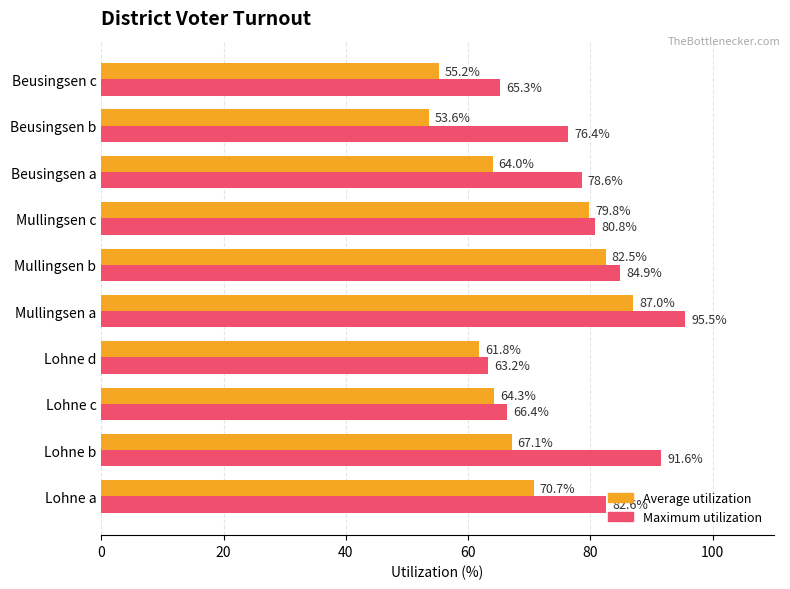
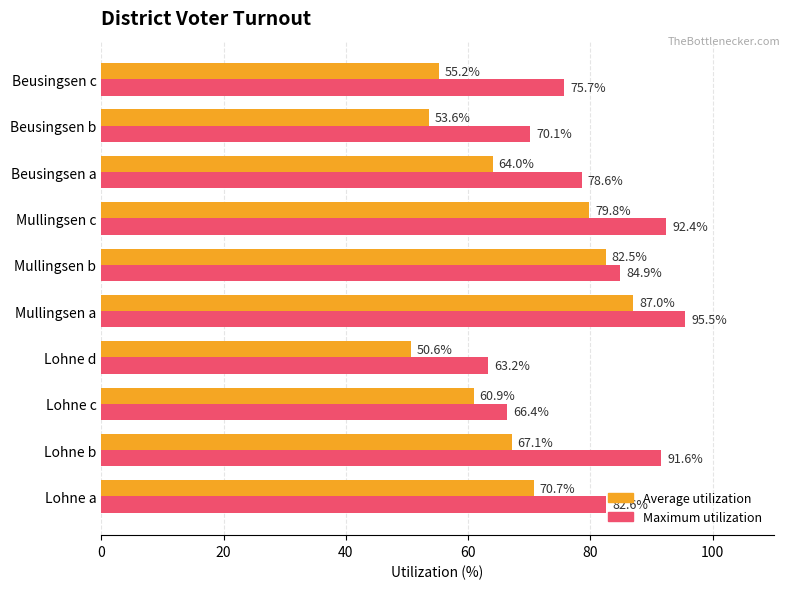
  {
    "Average utilization": {
      "Beusingsen c": "55.2%",
      "Beusingsen b": "53.6%",
      "Beusingsen a": "64.0%",
      "Mullingsen c": "79.8%",
      "Mullingsen b": "82.5%",
      "Mullingsen a": "87.0%",
-     "Lohne d": "61.8%",
-     "Lohne c": "64.3%",
+     "Lohne d": "50.6%",
+     "Lohne c": "60.9%",
      "Lohne b": "67.1%",
      "Lohne a": "70.7%"
    },
    "Maximum utilization": {
-     "Beusingsen c": "65.3%",
-     "Beusingsen b": "76.4%",
+     "Beusingsen c": "75.7%",
+     "Beusingsen b": "70.1%",
      "Beusingsen a": "78.6%",
-     "Mullingsen c": "80.8%",
+     "Mullingsen c": "92.4%",
      "Mullingsen b": "84.9%",
      "Mullingsen a": "95.5%",
      "Lohne d": "63.2%",
      "Lohne c": "66.4%",
      "Lohne b": "91.6%",
      "Lohne a": "82.6%"
    }
  }
